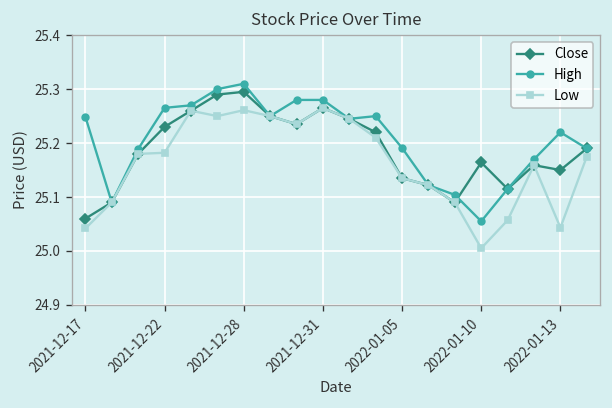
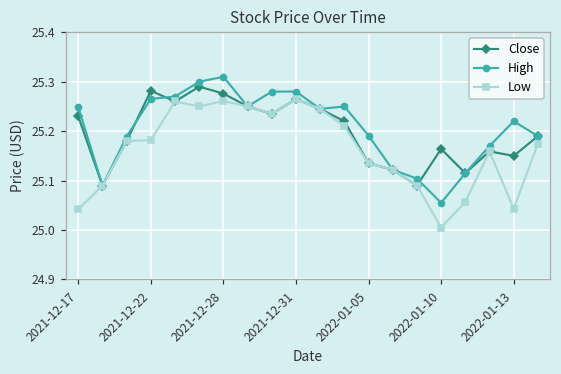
  {
    "Close": {
-     "2021-12-17": 25.06,
-     "2021-12-22": 25.23,
-     "2021-12-28": 25.30,
+     "2021-12-17": 25.23,
+     "2021-12-22": 25.28,
+     "2021-12-28": 25.28,
      "2022-01-10": 25.16,
      "2022-01-13": 25.15
    },
    "High": {
      "2021-12-17": 25.25,
      "2021-12-22": 25.27,
      "2021-12-28": 25.31,
      "2021-12-31": 25.28,
      "2022-01-05": 25.19,
      "2022-01-10": 25.06,
      "2022-01-13": 25.22
    },
    "Low": {
      "2021-12-17": 25.04,
      "2021-12-22": 25.18,
      "2021-12-28": 25.26,
      "2022-01-10": 25.00,
      "2022-01-13": 25.04
    }
  }
